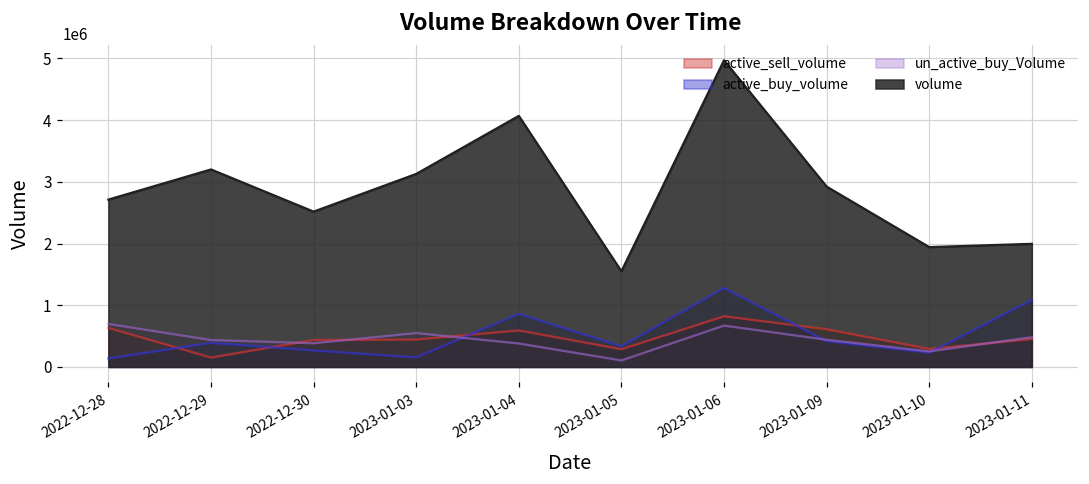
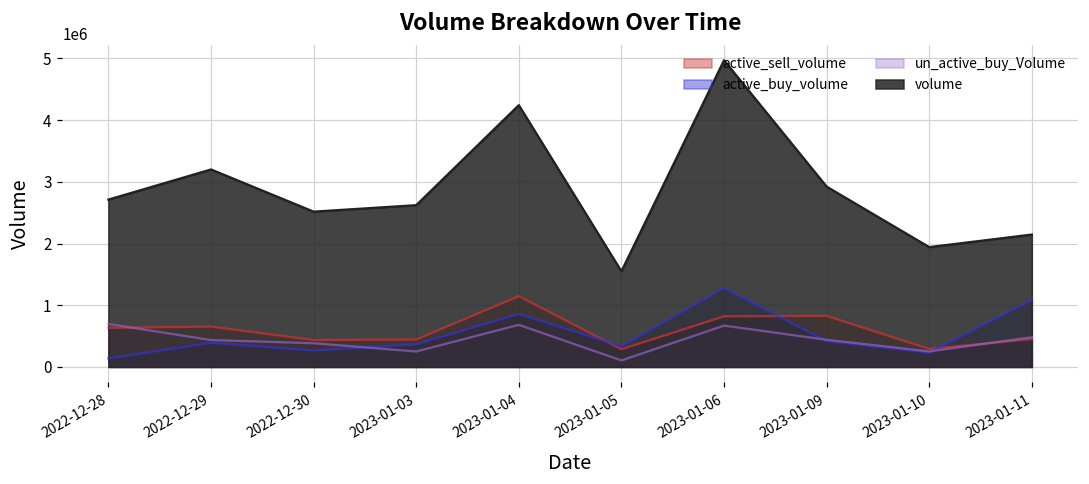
  {
    "active_sell_volume": {
      "2022-12-28": 600000,
-     "2022-12-29": 200000,
+     "2022-12-29": 700000,
      "2022-12-30": 400000,
      "2023-01-03": 400000,
-     "2023-01-04": 600000,
+     "2023-01-04": 1100000,
      "2023-01-05": 300000,
      "2023-01-06": 800000,
-     "2023-01-09": 600000
+     "2023-01-09": 800000
    },
    "active_buy_volume": {
      "2022-12-28": 100000,
      "2022-12-29": 400000,
      "2022-12-30": 300000,
-     "2023-01-03": 200000,
+     "2023-01-03": 400000,
      "2023-01-04": 900000,
      "2023-01-05": 300000,
      "2023-01-06": 1300000,
      "2023-01-11": 1100000
    },
    "un_active_buy_Volume": {
      "2022-12-28": 700000,
      "2022-12-29": 400000,
      "2022-12-30": 400000,
-     "2023-01-03": 500000,
-     "2023-01-04": 400000,
+     "2023-01-03": 300000,
+     "2023-01-04": 700000,
      "2023-01-05": 100000,
      "2023-01-06": 700000
    },
    "volume": {
      "2022-12-28": 2700000,
      "2022-12-29": 3200000,
      "2022-12-30": 2500000,
-     "2023-01-03": 3100000,
-     "2023-01-04": 4100000,
+     "2023-01-03": 2600000,
+     "2023-01-04": 4200000,
      "2023-01-05": 1500000,
      "2023-01-06": 5000000,
      "2023-01-09": 2900000,
      "2023-01-10": 1900000,
-     "2023-01-11": 2000000
+     "2023-01-11": 2100000
    }
  }
